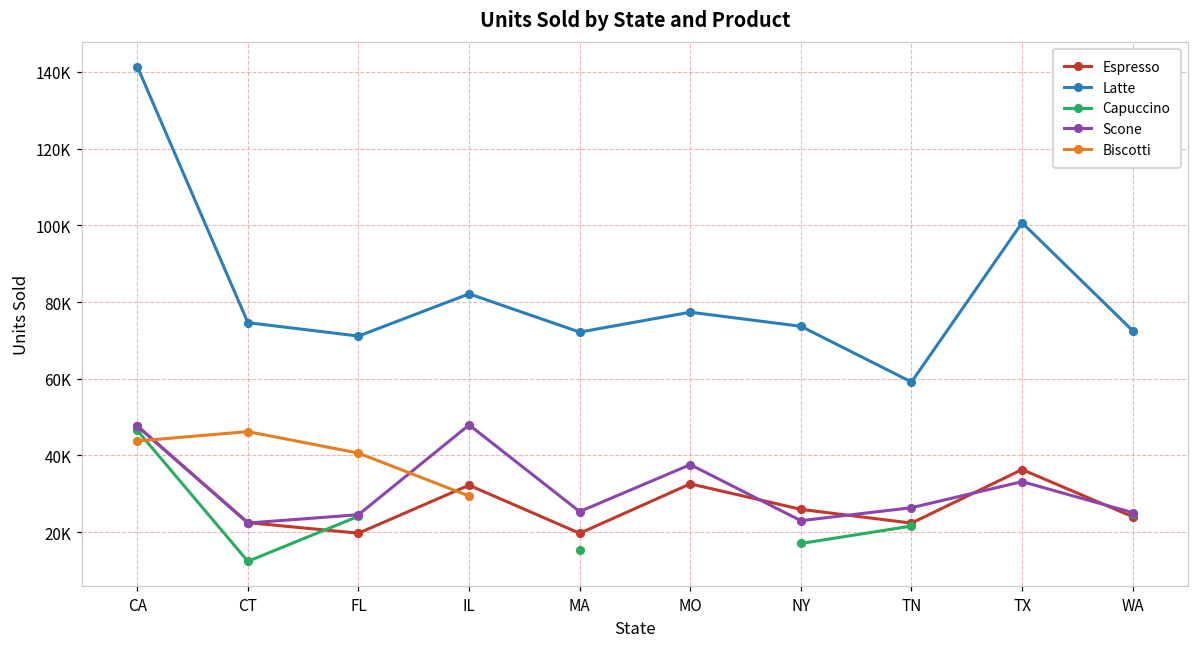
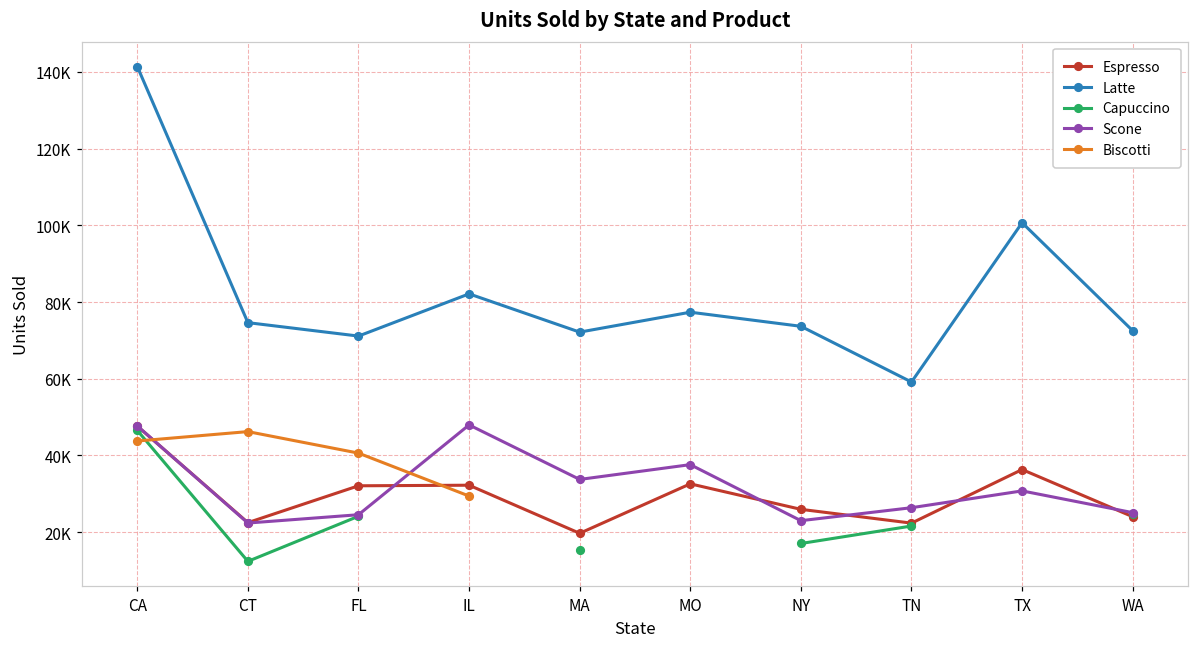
  {
    "Espresso": {
-     "FL": 20000,
+     "FL": 32000,
      "IL": 32000,
      "MA": 20000,
      "MO": 33000,
      "NY": 26000,
      "TN": 22000,
      "TX": 36000
    },
    "Latte": {
      "CA": 141000,
      "CT": 75000,
      "FL": 71000,
      "IL": 82000,
      "MA": 72000,
      "MO": 77000,
      "NY": 74000,
      "TN": 59000,
      "TX": 101000,
      "WA": 73000
    },
    "Capuccino": {
      "CA": 47000,
      "CT": 12000,
      "MA": 15000,
      "NY": 17000,
      "TN": 22000
    },
    "Scone": {
      "IL": 48000,
-     "MA": 25000,
+     "MA": 34000,
      "MO": 38000,
      "NY": 23000,
      "TN": 26000,
-     "TX": 33000
+     "TX": 31000
    },
    "Biscotti": {
      "CA": 44000,
      "CT": 46000,
      "FL": 41000,
      "IL": 29000
    }
  }
